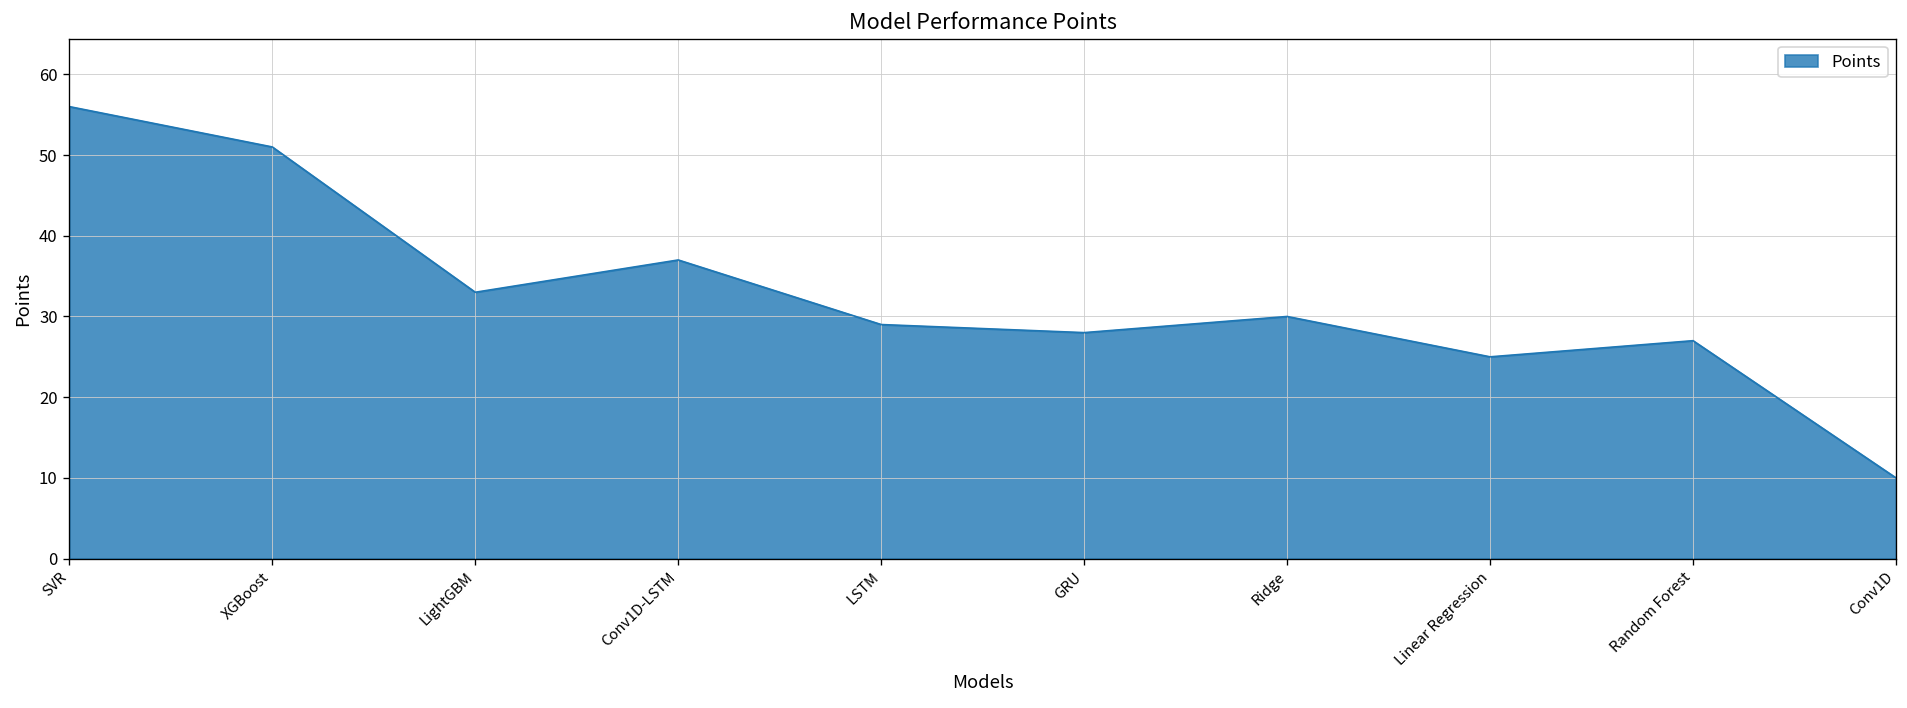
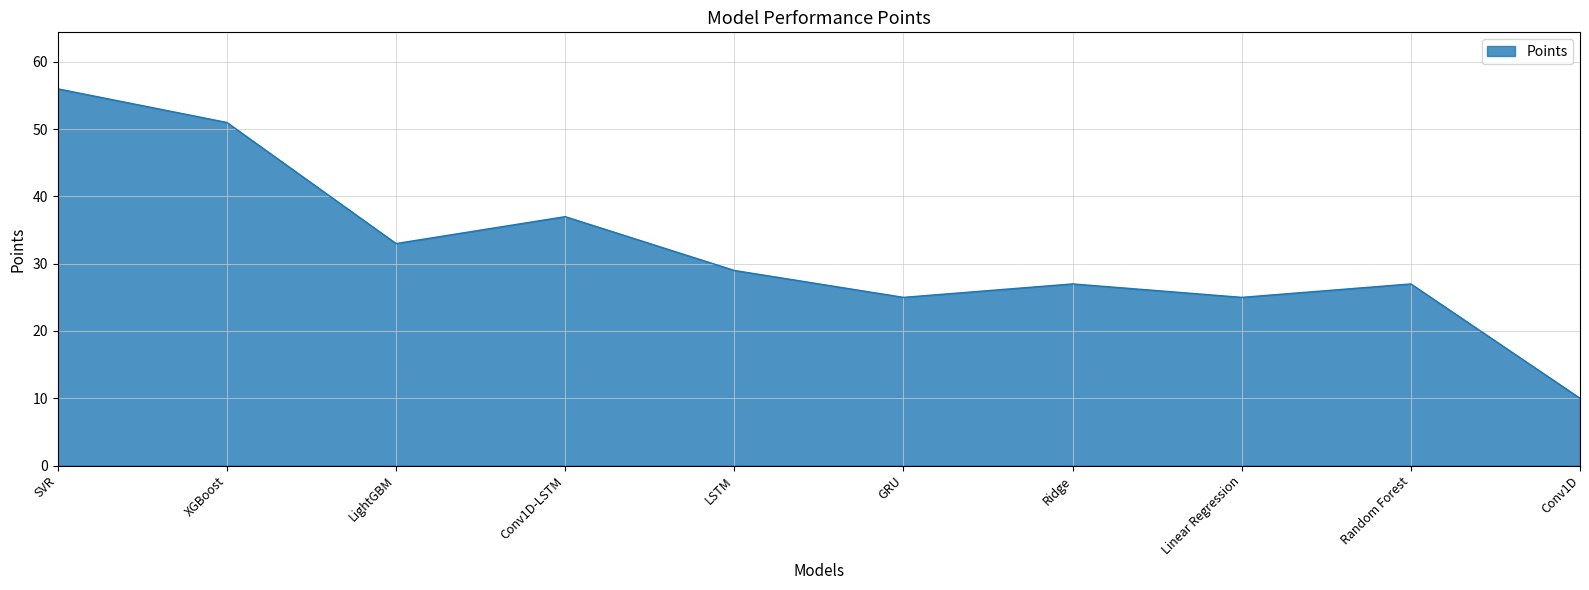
  {
    "SVR": 56,
    "XGBoost": 51,
    "LightGBM": 33,
    "Conv1D-LSTM": 37,
    "LSTM": 29,
-   "GRU": 28,
-   "Ridge": 30,
+   "GRU": 25,
+   "Ridge": 27,
    "Linear Regression": 25,
    "Random Forest": 27,
    "Conv1D": 10
  }
